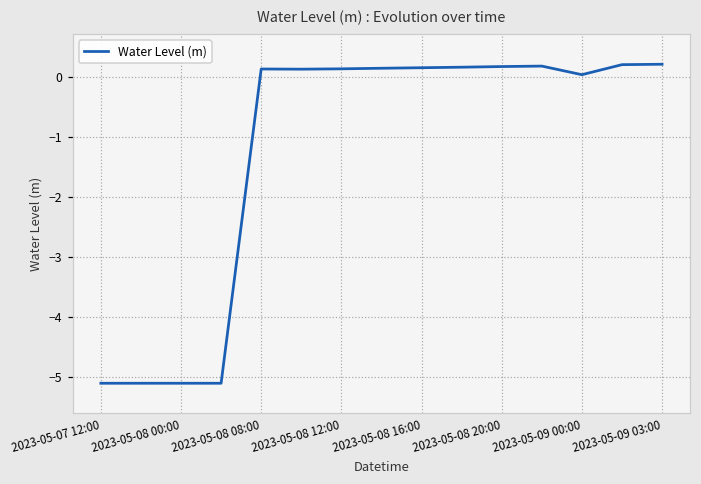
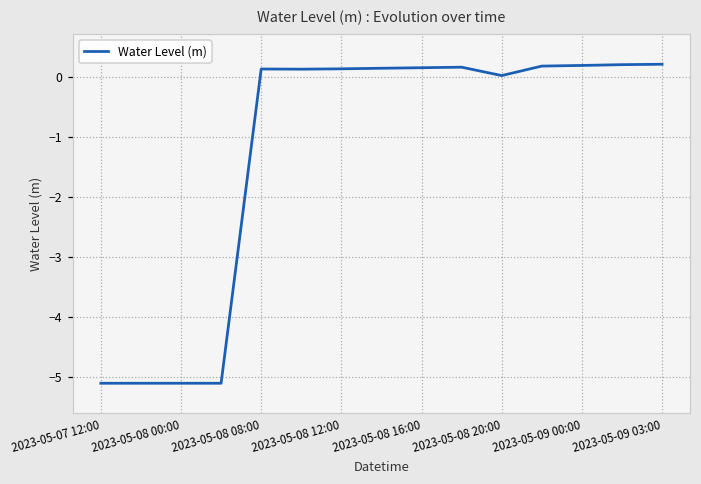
  {
    "2023-05-07 12:00": -5.1,
    "2023-05-08 00:00": -5.1,
    "2023-05-08 08:00": 0.1,
    "2023-05-08 12:00": 0.1,
    "2023-05-08 16:00": 0.2,
-   "2023-05-08 20:00": 0.2,
-   "2023-05-09 00:00": 0.0,
+   "2023-05-08 20:00": 0.0,
+   "2023-05-09 00:00": 0.2,
    "2023-05-09 03:00": 0.2
  }
